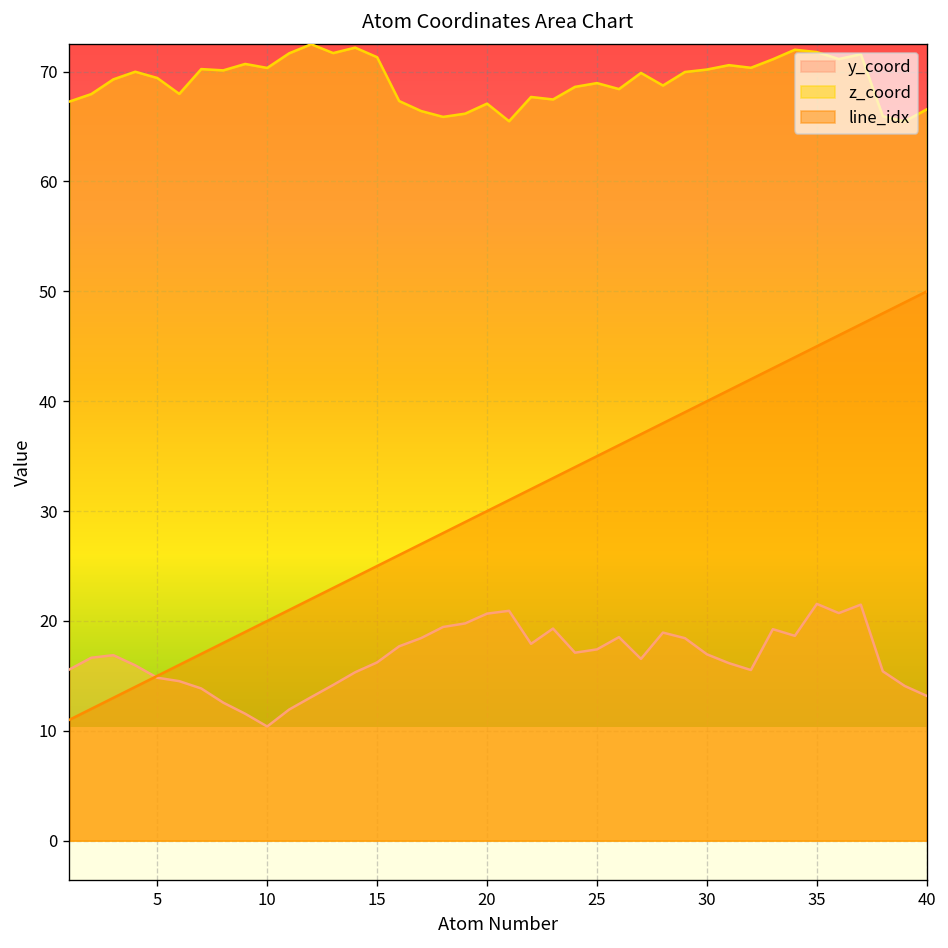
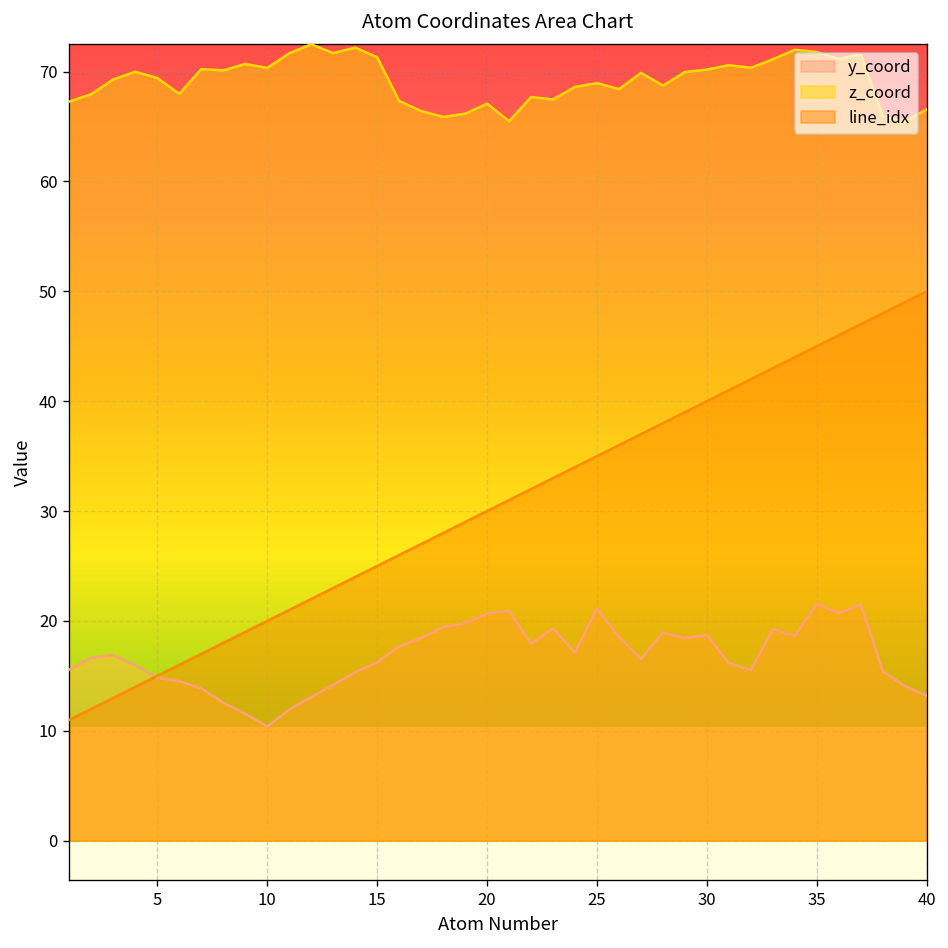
  {
    "y_coord": {
      "10": 10,
      "15": 16,
      "20": 21,
-     "25": 17,
-     "30": 17,
+     "25": 21,
+     "30": 19,
      "35": 22,
      "40": 13
    }
  }
